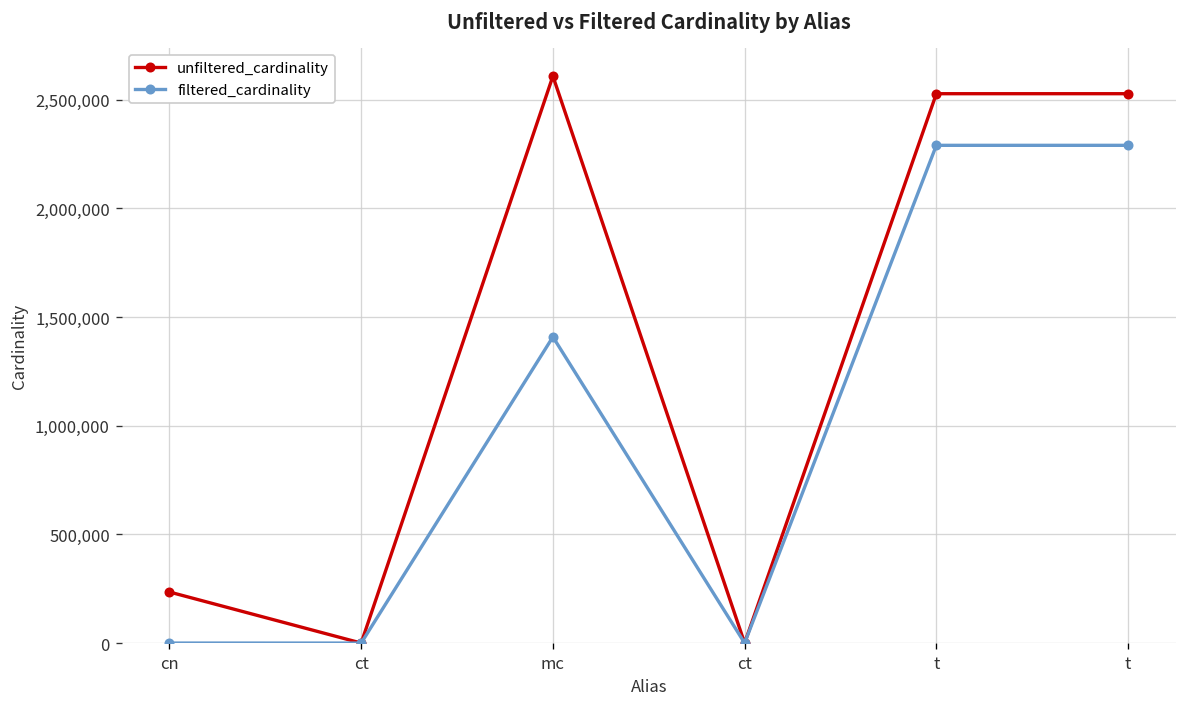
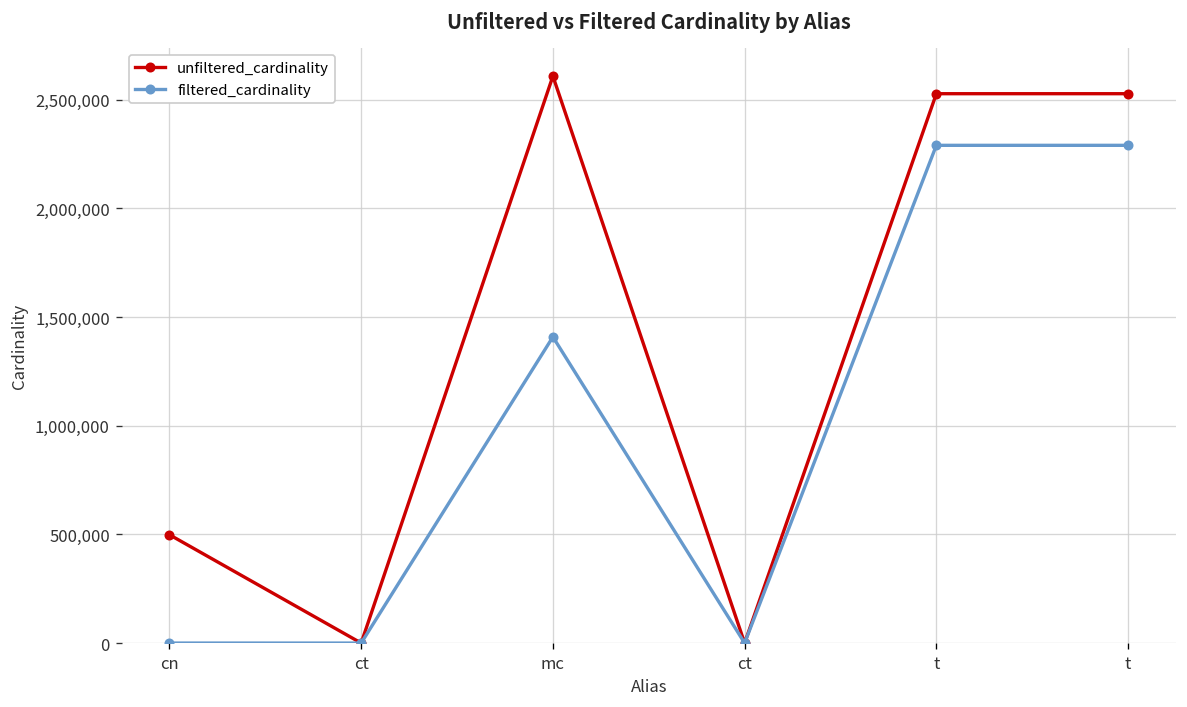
  {
    "unfiltered_cardinality": {
-     "cn": "230,000",
+     "cn": "500,000",
      "mc": "2,610,000"
    },
    "filtered_cardinality": {
      "cn": "0",
      "mc": "1,410,000"
    }
  }
